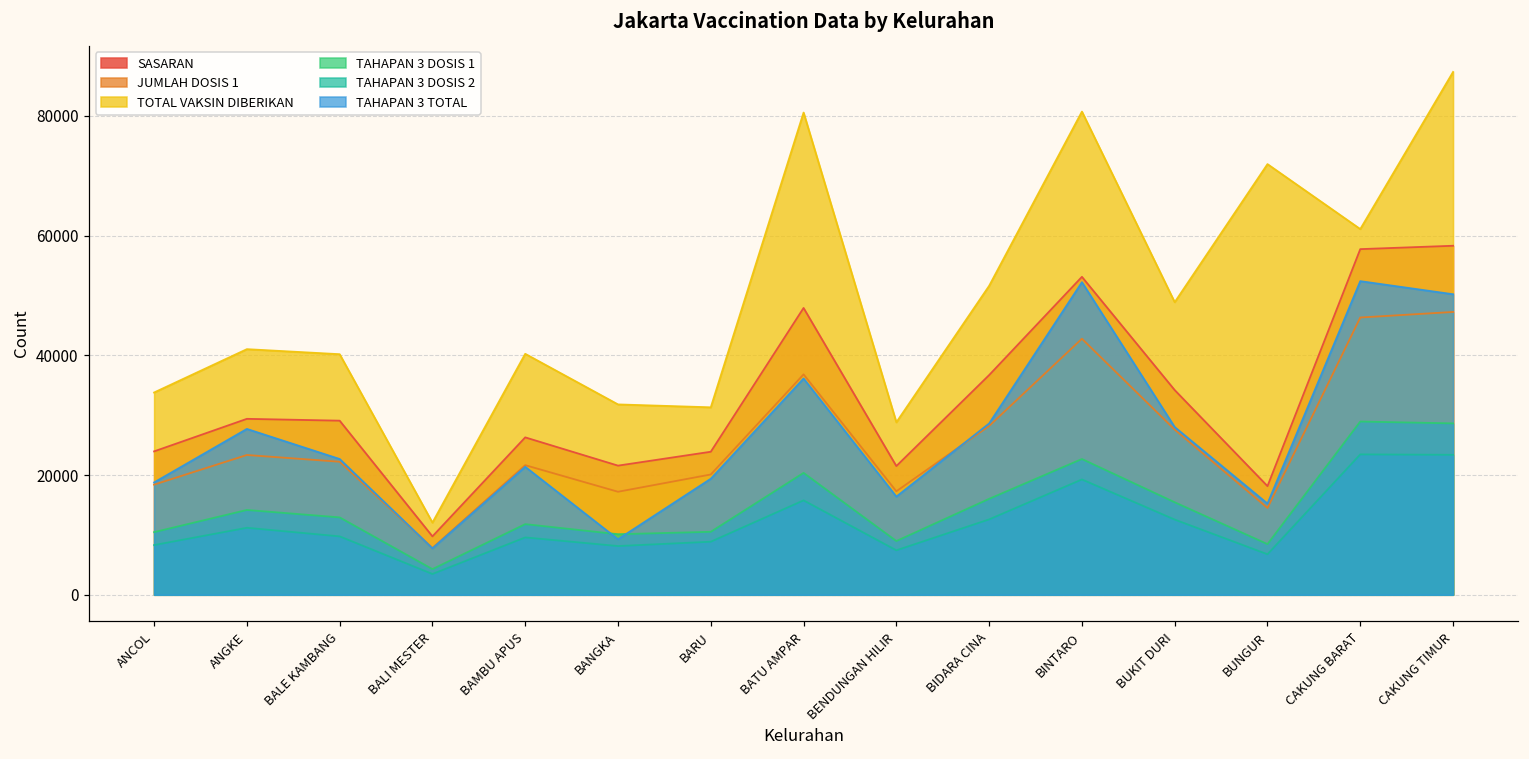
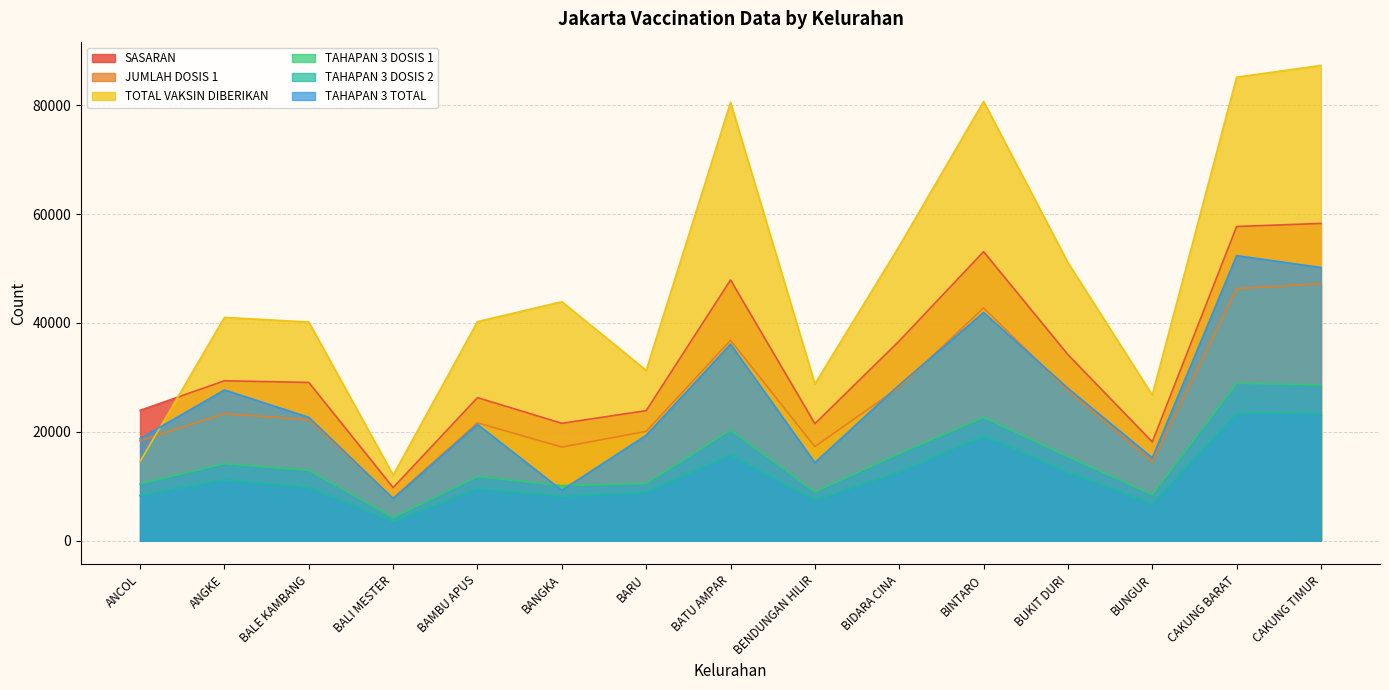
  {
    "TOTAL VAKSIN DIBERIKAN": {
-     "ANCOL": 34000,
+     "ANCOL": 15000,
      "ANGKE": 41000,
      "BALE KAMBANG": 40000,
      "BALI MESTER": 12000,
      "BAMBU APUS": 40000,
-     "BANGKA": 32000,
+     "BANGKA": 44000,
      "BARU": 31000,
      "BATU AMPAR": 81000,
      "BENDUNGAN HILIR": 29000,
-     "BIDARA CINA": 52000,
+     "BIDARA CINA": 54000,
      "BINTARO": 81000,
-     "BUKIT DURI": 49000,
-     "BUNGUR": 72000,
-     "CAKUNG BARAT": 61000,
+     "BUKIT DURI": 51000,
+     "BUNGUR": 27000,
+     "CAKUNG BARAT": 85000,
      "CAKUNG TIMUR": 87000
    },
    "TAHAPAN 3 TOTAL": {
      "ANGKE": 28000,
      "BANGKA": 9000,
      "BARU": 19000,
      "BATU AMPAR": 36000,
-     "BENDUNGAN HILIR": 16000,
-     "BINTARO": 52000,
+     "BENDUNGAN HILIR": 14000,
+     "BINTARO": 42000,
      "BUNGUR": 15000,
      "CAKUNG BARAT": 52000,
      "CAKUNG TIMUR": 50000
    }
  }
